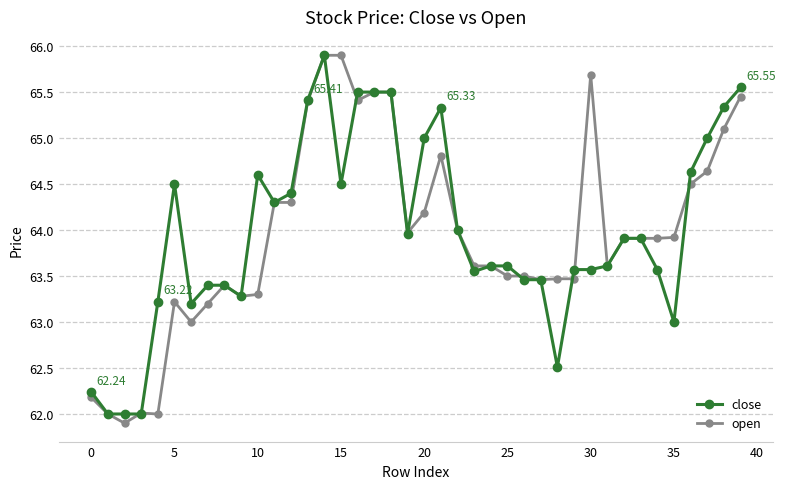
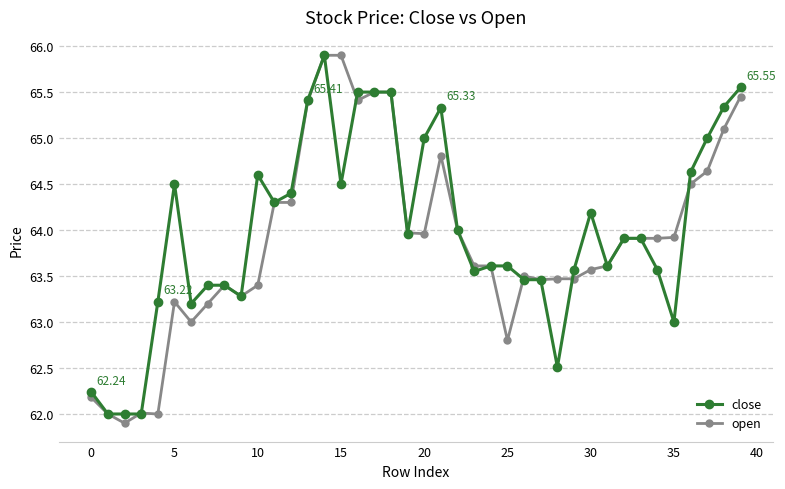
  {
    "close": {
      "5": 64.5,
      "10": 64.6,
      "15": 64.5,
      "20": 65.0,
      "25": 63.6,
-     "30": 63.6,
+     "30": 64.2,
      "35": 63.0
    },
    "open": {
      "0": 62.2,
-     "10": 63.3,
+     "10": 63.4,
      "15": 65.9,
-     "20": 64.2,
-     "25": 63.5,
-     "30": 65.7,
+     "20": 64.0,
+     "25": 62.8,
+     "30": 63.6,
      "35": 63.9
    }
  }
